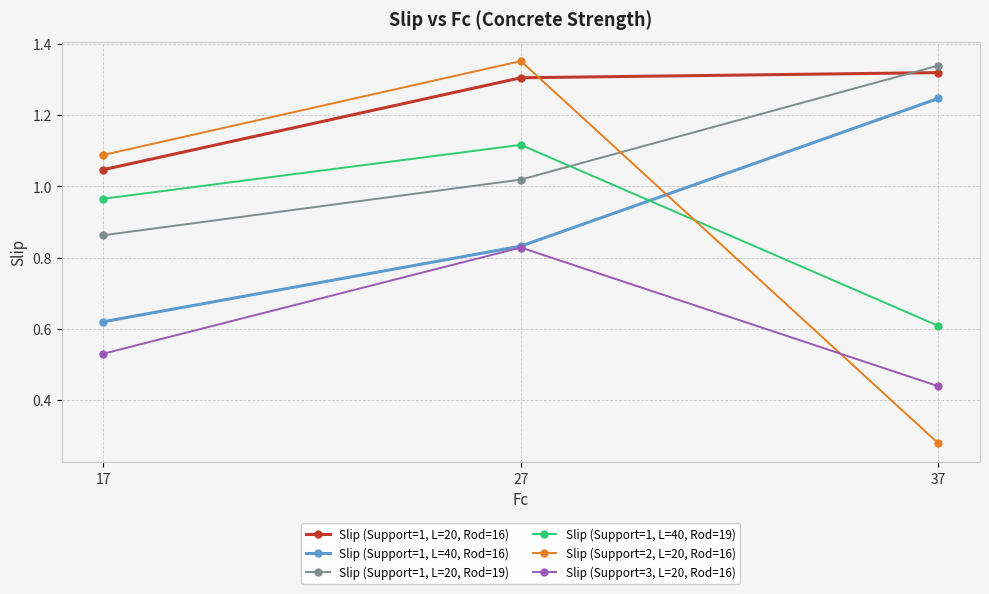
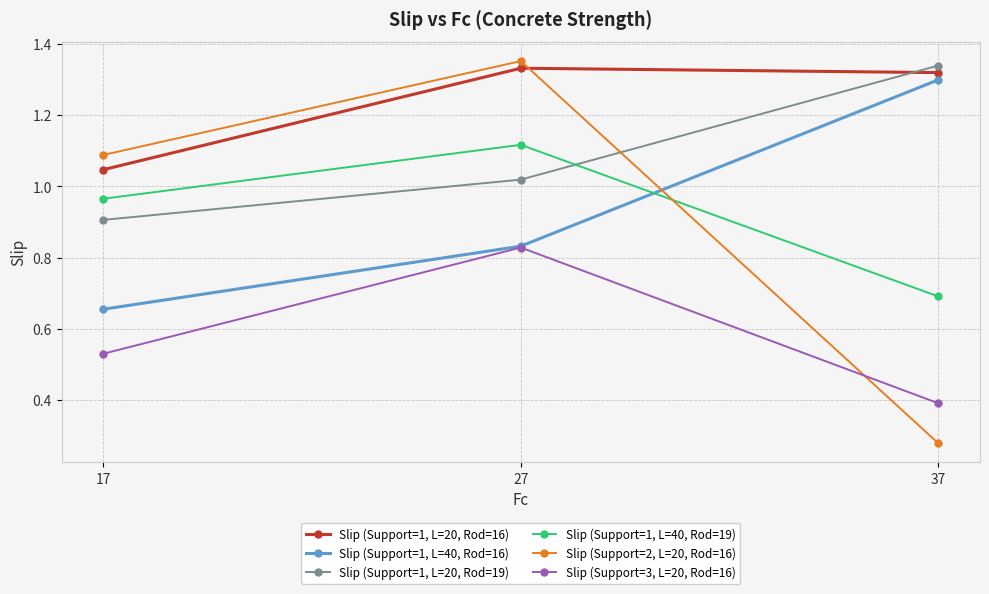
  {
    "Slip (Support=1, L=20, Rod=16)": {
      "17": 1.05,
-     "27": 1.31,
+     "27": 1.33,
      "37": 1.32
    },
    "Slip (Support=1, L=40, Rod=16)": {
-     "17": 0.62,
-     "37": 1.25
+     "17": 0.66,
+     "37": 1.30
    },
    "Slip (Support=1, L=20, Rod=19)": {
-     "17": 0.86,
+     "17": 0.91,
      "27": 1.02,
      "37": 1.34
    },
    "Slip (Support=1, L=40, Rod=19)": {
      "17": 0.97,
      "27": 1.12,
-     "37": 0.61
+     "37": 0.69
    },
    "Slip (Support=2, L=20, Rod=16)": {
      "17": 1.09,
      "27": 1.35,
      "37": 0.28
    },
    "Slip (Support=3, L=20, Rod=16)": {
      "17": 0.53,
-     "37": 0.44
+     "37": 0.39
    }
  }
